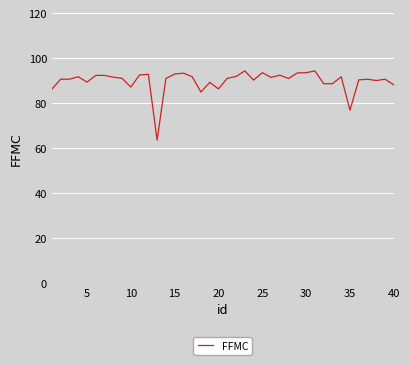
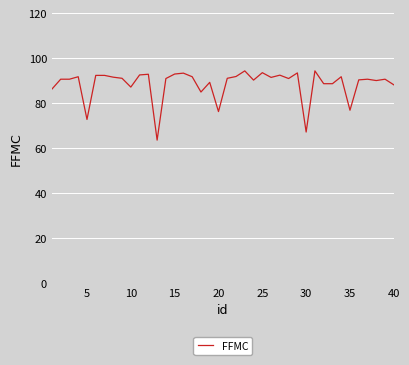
  {
-   "5": 89,
+   "5": 73,
    "10": 87,
    "15": 93,
-   "20": 86,
+   "20": 76,
    "25": 94,
-   "30": 94,
+   "30": 67,
    "35": 77,
    "40": 88
  }
